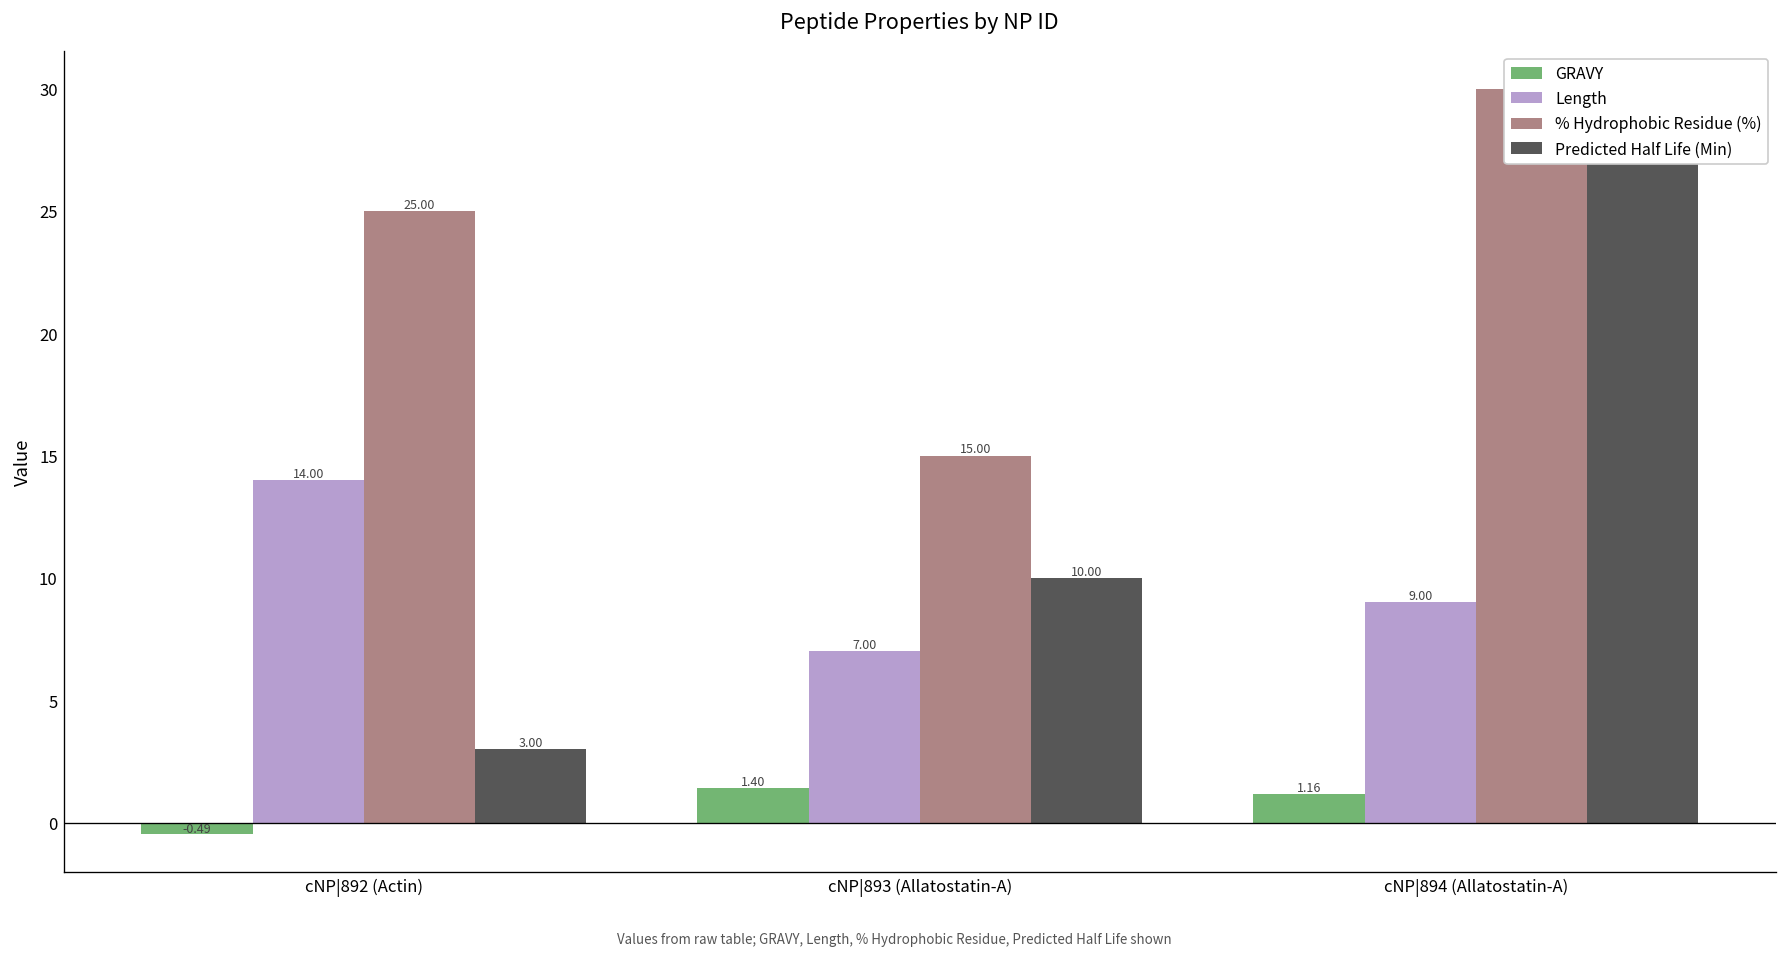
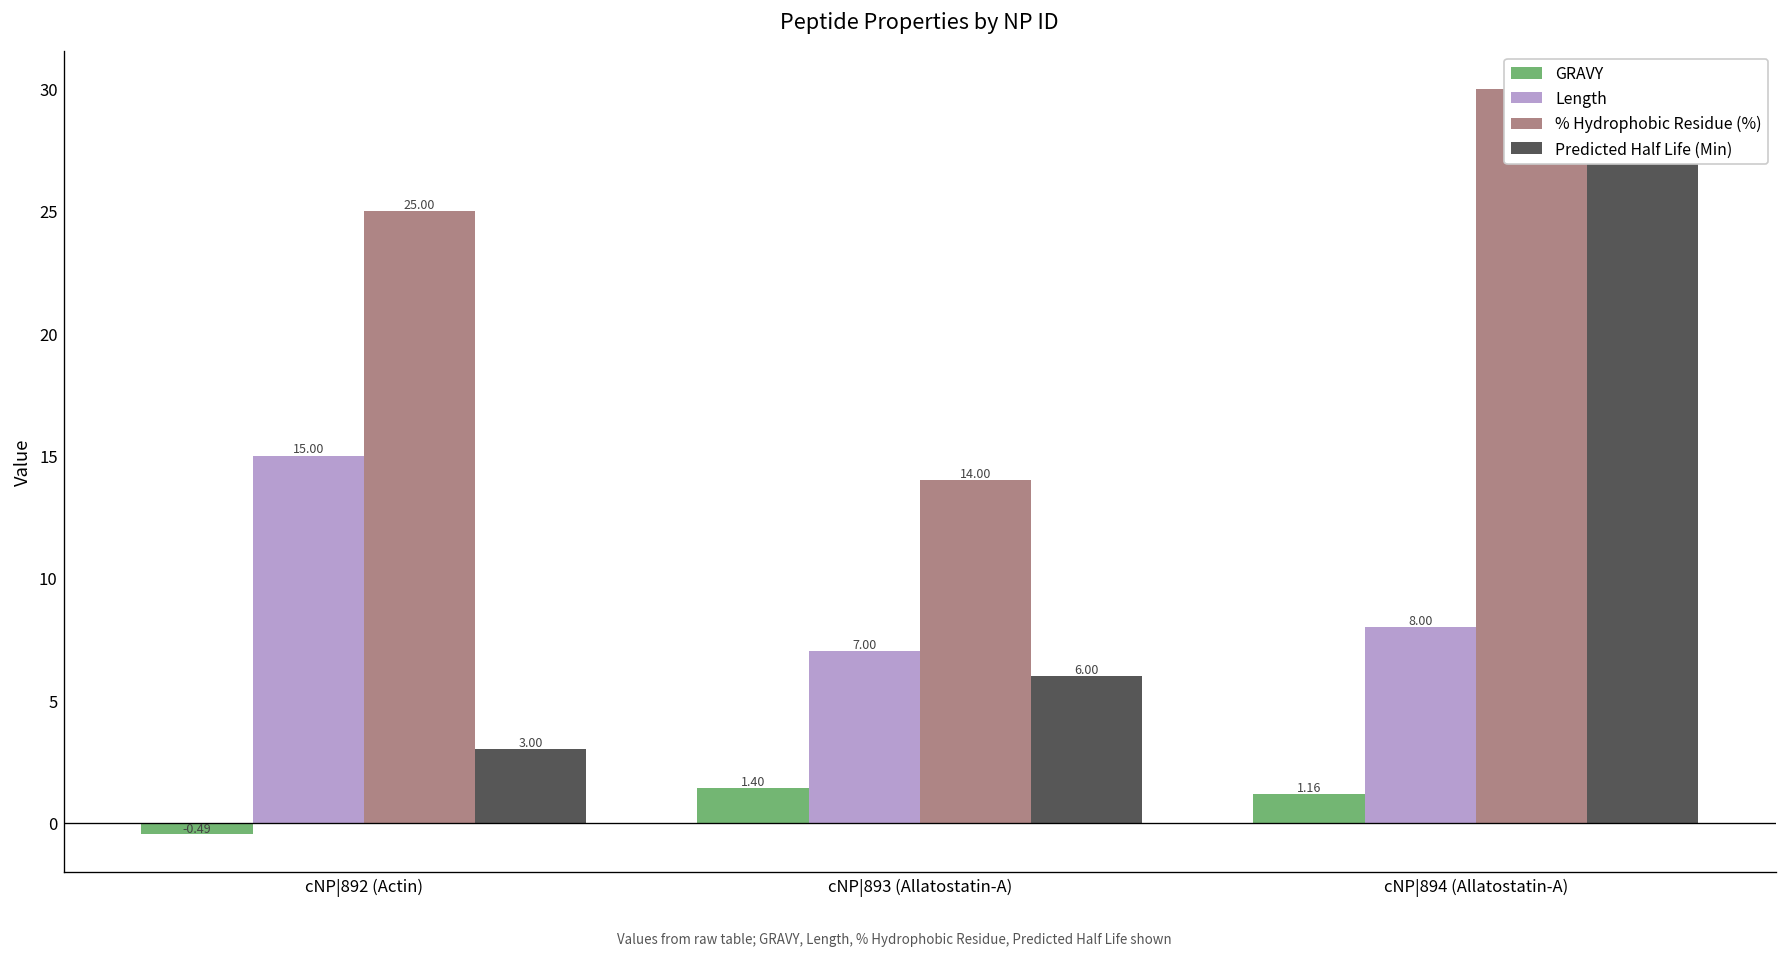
  {
    "GRAVY": {
      "cNP|892 (Actin)": -0.49,
      "cNP|893 (Allatostatin-A)": 1.40,
      "cNP|894 (Allatostatin-A)": 1.16
    },
    "Length": {
-     "cNP|892 (Actin)": 14.00,
+     "cNP|892 (Actin)": 15.00,
      "cNP|893 (Allatostatin-A)": 7.00,
-     "cNP|894 (Allatostatin-A)": 9.00
+     "cNP|894 (Allatostatin-A)": 8.00
    },
    "% Hydrophobic Residue (%)": {
      "cNP|892 (Actin)": 25.00,
-     "cNP|893 (Allatostatin-A)": 15.00
+     "cNP|893 (Allatostatin-A)": 14.00
    },
    "Predicted Half Life (Min)": {
      "cNP|892 (Actin)": 3.00,
-     "cNP|893 (Allatostatin-A)": 10.00
+     "cNP|893 (Allatostatin-A)": 6.00
    }
  }
